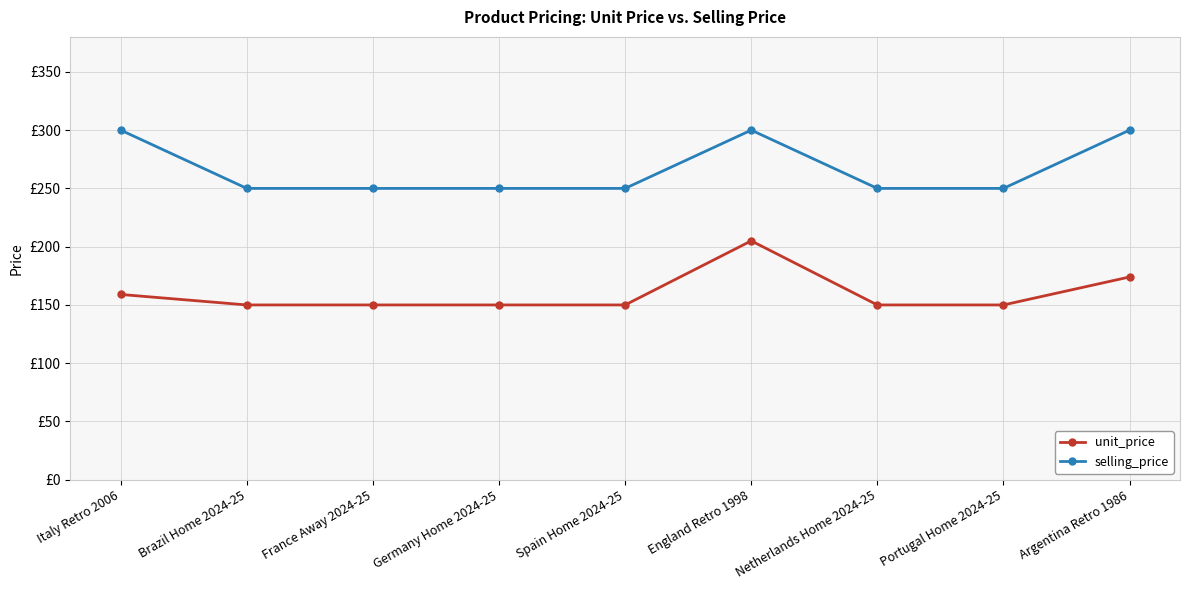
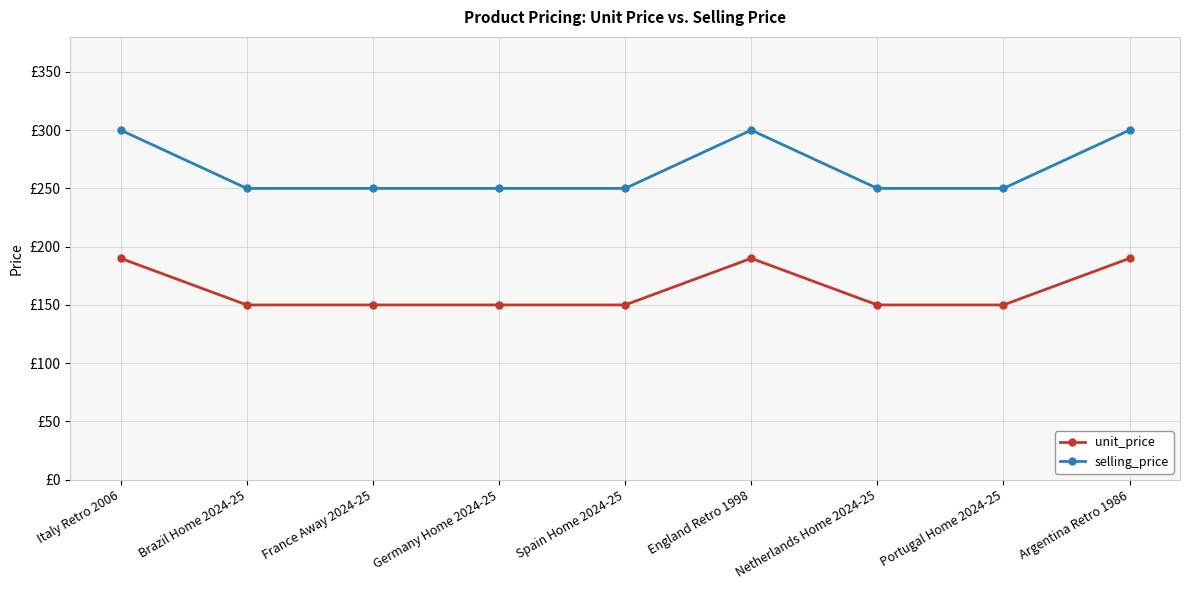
  {
    "unit_price": {
-     "Italy Retro 2006": "£159",
+     "Italy Retro 2006": "£190",
      "Brazil Home 2024-25": "£150",
      "France Away 2024-25": "£150",
      "Germany Home 2024-25": "£150",
      "Spain Home 2024-25": "£150",
-     "England Retro 1998": "£205",
+     "England Retro 1998": "£190",
      "Netherlands Home 2024-25": "£150",
      "Portugal Home 2024-25": "£150",
-     "Argentina Retro 1986": "£174"
+     "Argentina Retro 1986": "£190"
    },
    "selling_price": {
      "Italy Retro 2006": "£300",
      "Brazil Home 2024-25": "£250",
      "France Away 2024-25": "£250",
      "Germany Home 2024-25": "£250",
      "Spain Home 2024-25": "£250",
      "England Retro 1998": "£300",
      "Netherlands Home 2024-25": "£250",
      "Portugal Home 2024-25": "£250",
      "Argentina Retro 1986": "£300"
    }
  }
